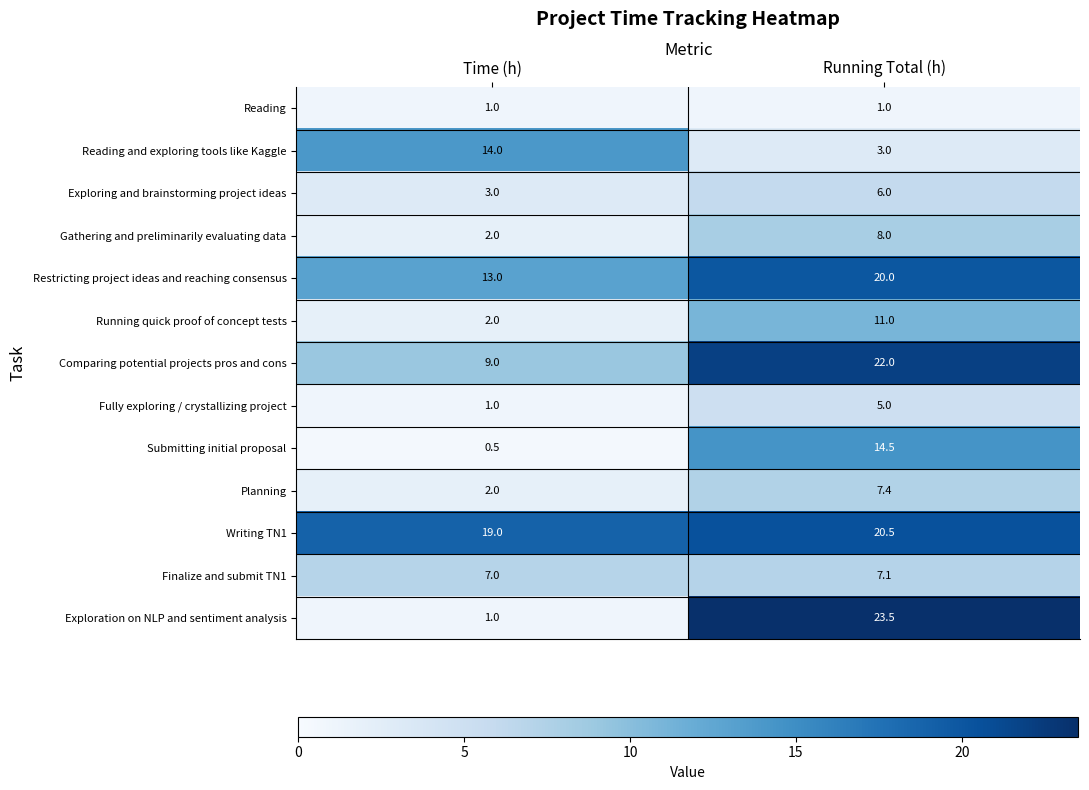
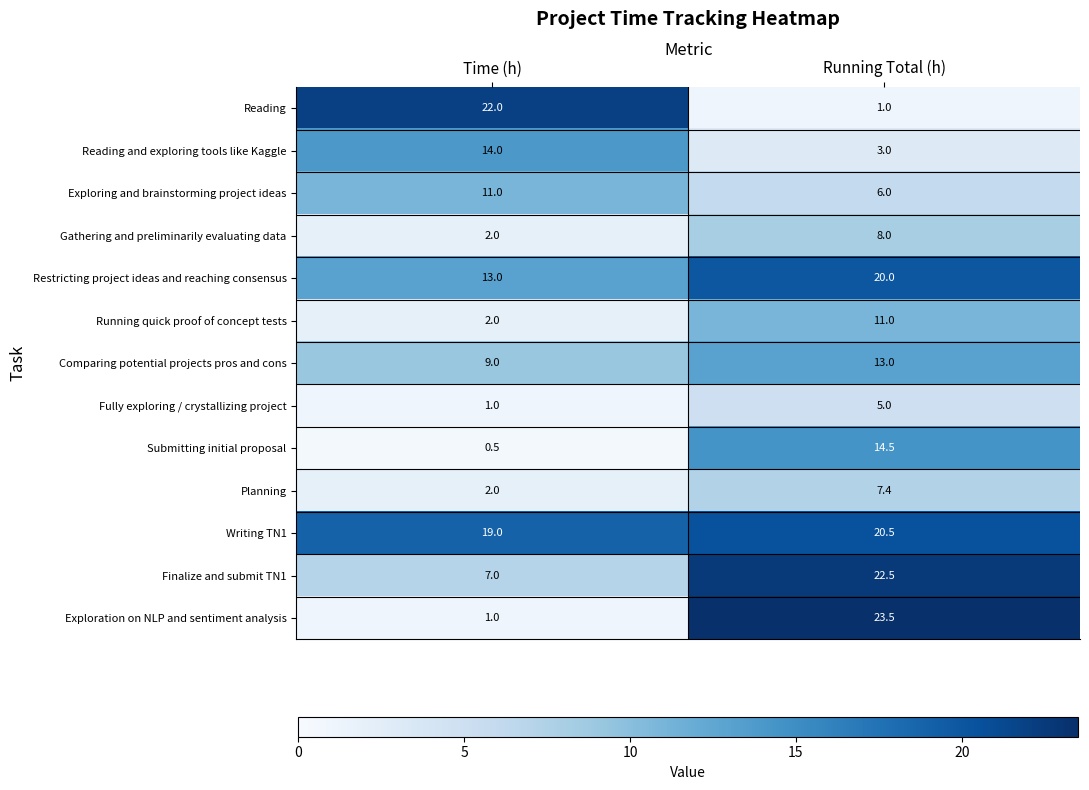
  {
    "Reading": {
-     "Time (h)": 1.0,
+     "Time (h)": 22.0,
      "Running Total (h)": 1.0
    },
    "Reading and exploring tools like Kaggle": {
      "Time (h)": 14.0,
      "Running Total (h)": 3.0
    },
    "Exploring and brainstorming project ideas": {
-     "Time (h)": 3.0,
+     "Time (h)": 11.0,
      "Running Total (h)": 6.0
    },
    "Gathering and preliminarily evaluating data": {
      "Time (h)": 2.0,
      "Running Total (h)": 8.0
    },
    "Restricting project ideas and reaching consensus": {
      "Time (h)": 13.0,
      "Running Total (h)": 20.0
    },
    "Running quick proof of concept tests": {
      "Time (h)": 2.0,
      "Running Total (h)": 11.0
    },
    "Comparing potential projects pros and cons": {
      "Time (h)": 9.0,
-     "Running Total (h)": 22.0
+     "Running Total (h)": 13.0
    },
    "Fully exploring / crystallizing project": {
      "Time (h)": 1.0,
      "Running Total (h)": 5.0
    },
    "Submitting initial proposal": {
      "Time (h)": 0.5,
      "Running Total (h)": 14.5
    },
    "Planning": {
      "Time (h)": 2.0,
      "Running Total (h)": 7.4
    },
    "Writing TN1": {
      "Time (h)": 19.0,
      "Running Total (h)": 20.5
    },
    "Finalize and submit TN1": {
      "Time (h)": 7.0,
-     "Running Total (h)": 7.1
+     "Running Total (h)": 22.5
    },
    "Exploration on NLP and sentiment analysis": {
      "Time (h)": 1.0,
      "Running Total (h)": 23.5
    }
  }
